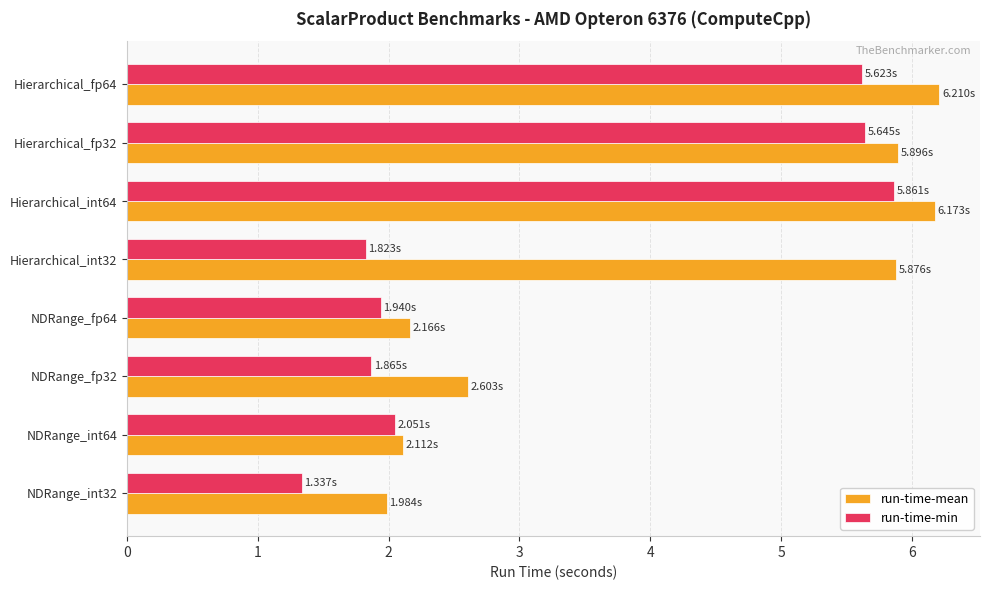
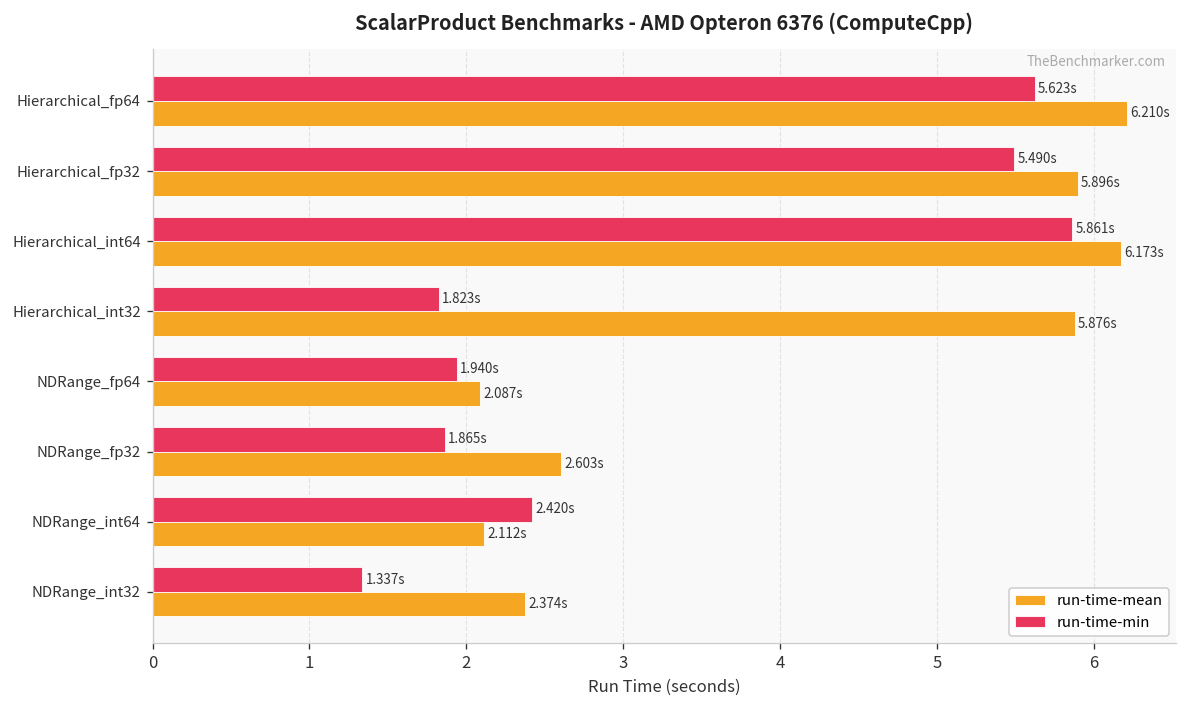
  {
    "run-time-mean": {
      "Hierarchical_fp64": "6.210s",
      "Hierarchical_fp32": "5.896s",
      "Hierarchical_int64": "6.173s",
      "Hierarchical_int32": "5.876s",
-     "NDRange_fp64": "2.166s",
+     "NDRange_fp64": "2.087s",
      "NDRange_fp32": "2.603s",
      "NDRange_int64": "2.112s",
-     "NDRange_int32": "1.984s"
+     "NDRange_int32": "2.374s"
    },
    "run-time-min": {
      "Hierarchical_fp64": "5.623s",
-     "Hierarchical_fp32": "5.645s",
+     "Hierarchical_fp32": "5.490s",
      "Hierarchical_int64": "5.861s",
      "Hierarchical_int32": "1.823s",
      "NDRange_fp64": "1.940s",
      "NDRange_fp32": "1.865s",
-     "NDRange_int64": "2.051s",
+     "NDRange_int64": "2.420s",
      "NDRange_int32": "1.337s"
    }
  }
